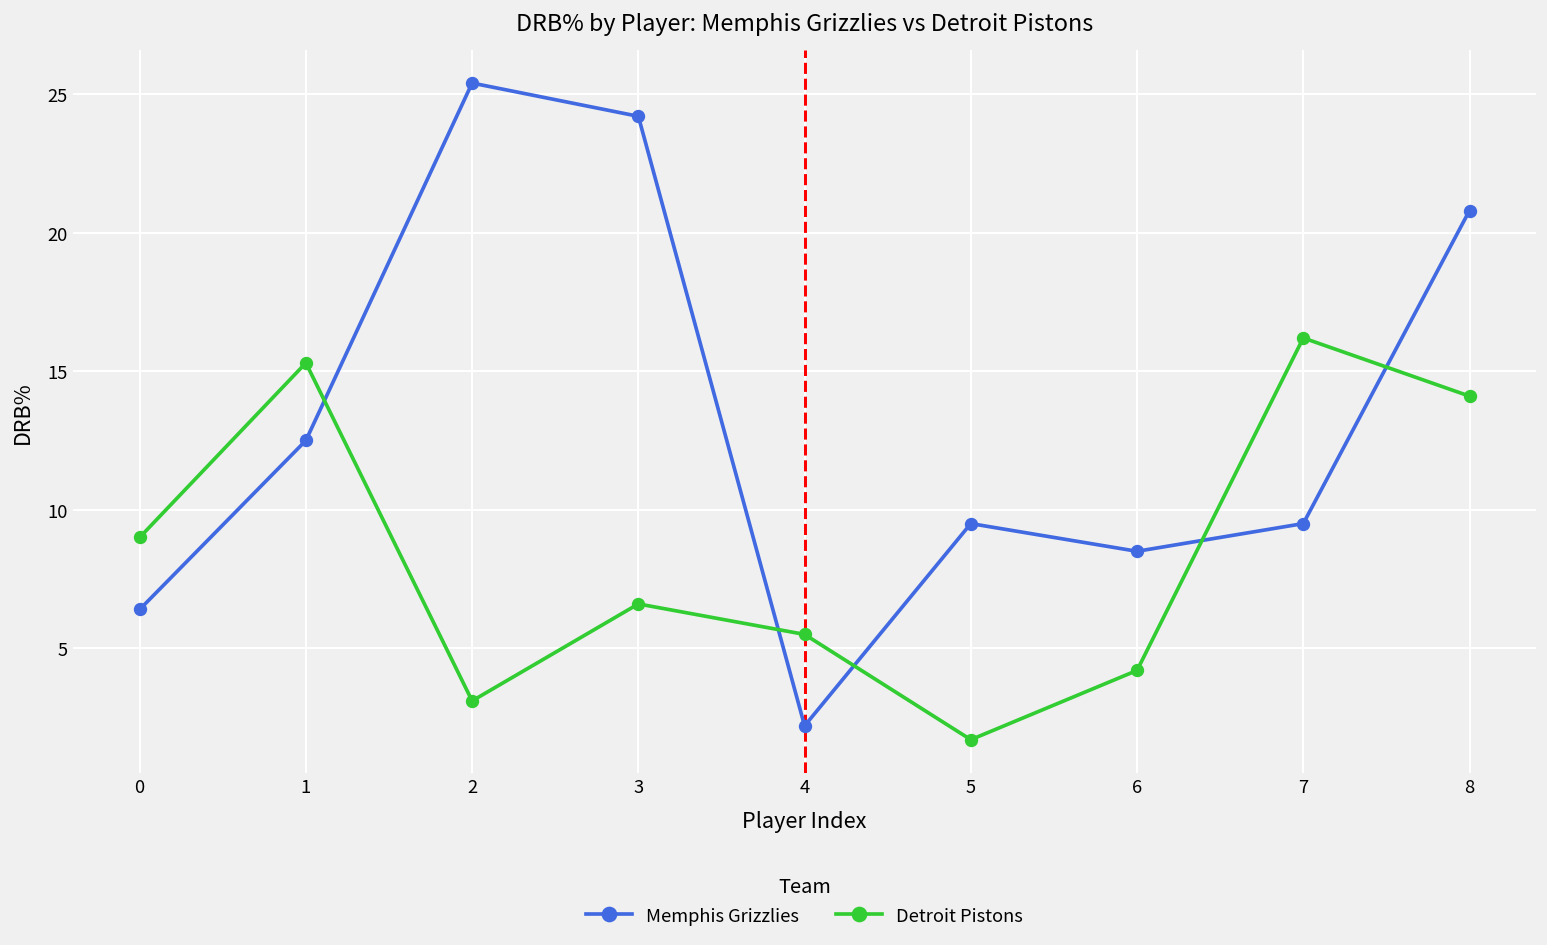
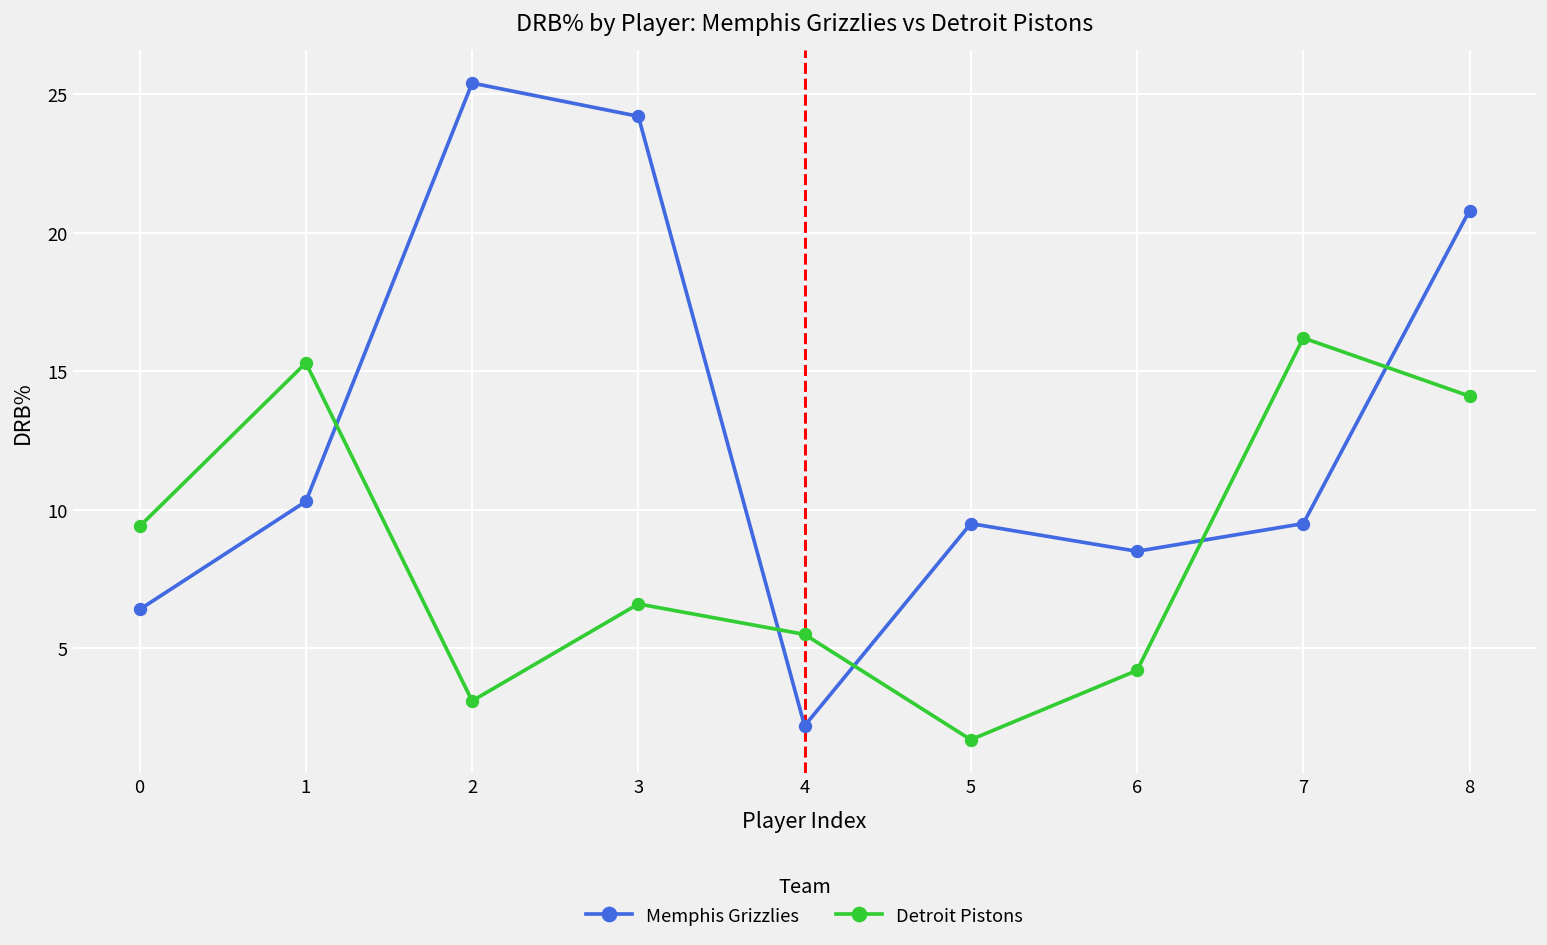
  {
    "Memphis Grizzlies": {
      "0": 6.4,
-     "1": 12.5,
+     "1": 10.3,
      "2": 25.4,
      "3": 24.2,
      "4": 2.2,
      "5": 9.5,
      "6": 8.5,
      "7": 9.5,
      "8": 20.8
    },
    "Detroit Pistons": {
-     "0": 9.0,
+     "0": 9.4,
      "1": 15.3,
      "2": 3.1,
      "3": 6.6,
      "4": 5.5,
      "5": 1.7,
      "6": 4.2,
      "7": 16.2,
      "8": 14.1
    }
  }
